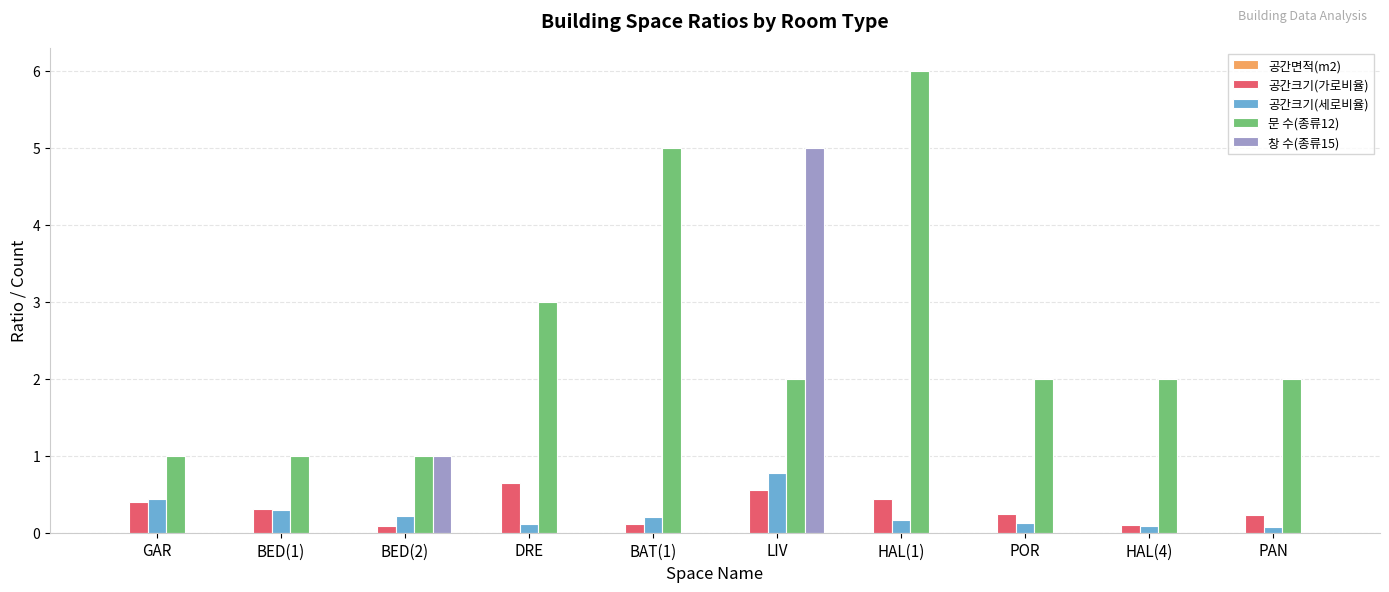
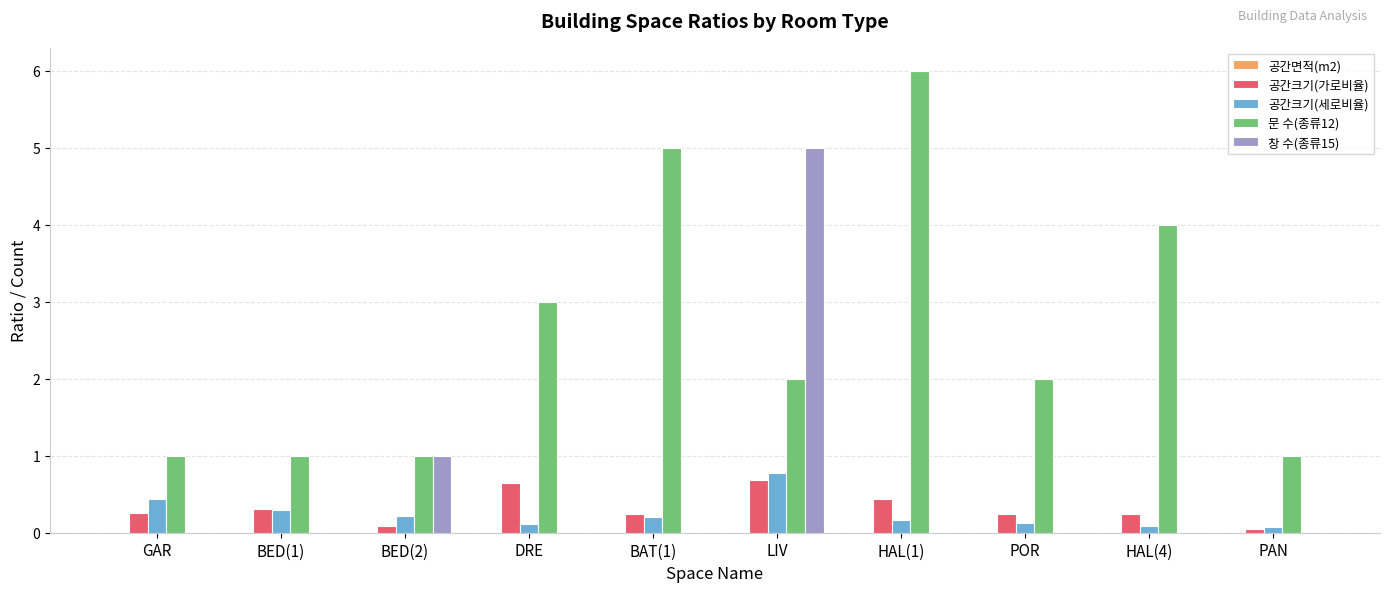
  {
    "공간면적(m2)": {
      "GAR": 0.0,
      "BED(1)": 0.0,
      "BED(2)": 0.0,
      "DRE": 0.0,
      "BAT(1)": 0.0,
      "LIV": 0.0,
      "HAL(1)": 0.0,
      "POR": 0.0,
      "HAL(4)": 0.0,
      "PAN": 0.0
    },
    "공간크기(가로비율)": {
-     "GAR": 0.4,
+     "GAR": 0.3,
      "BED(1)": 0.3,
      "BED(2)": 0.1,
      "DRE": 0.6,
-     "BAT(1)": 0.1,
-     "LIV": 0.6,
+     "BAT(1)": 0.2,
+     "LIV": 0.7,
      "HAL(1)": 0.4,
      "POR": 0.2,
-     "HAL(4)": 0.1,
-     "PAN": 0.2
+     "HAL(4)": 0.2,
+     "PAN": 0.0
    },
    "문 수(종류12)": {
      "GAR": 1,
      "BED(1)": 1,
      "BED(2)": 1,
      "DRE": 3,
      "BAT(1)": 5,
      "LIV": 2,
      "HAL(1)": 6,
      "POR": 2,
-     "HAL(4)": 2,
-     "PAN": 2
+     "HAL(4)": 4,
+     "PAN": 1
    }
  }
